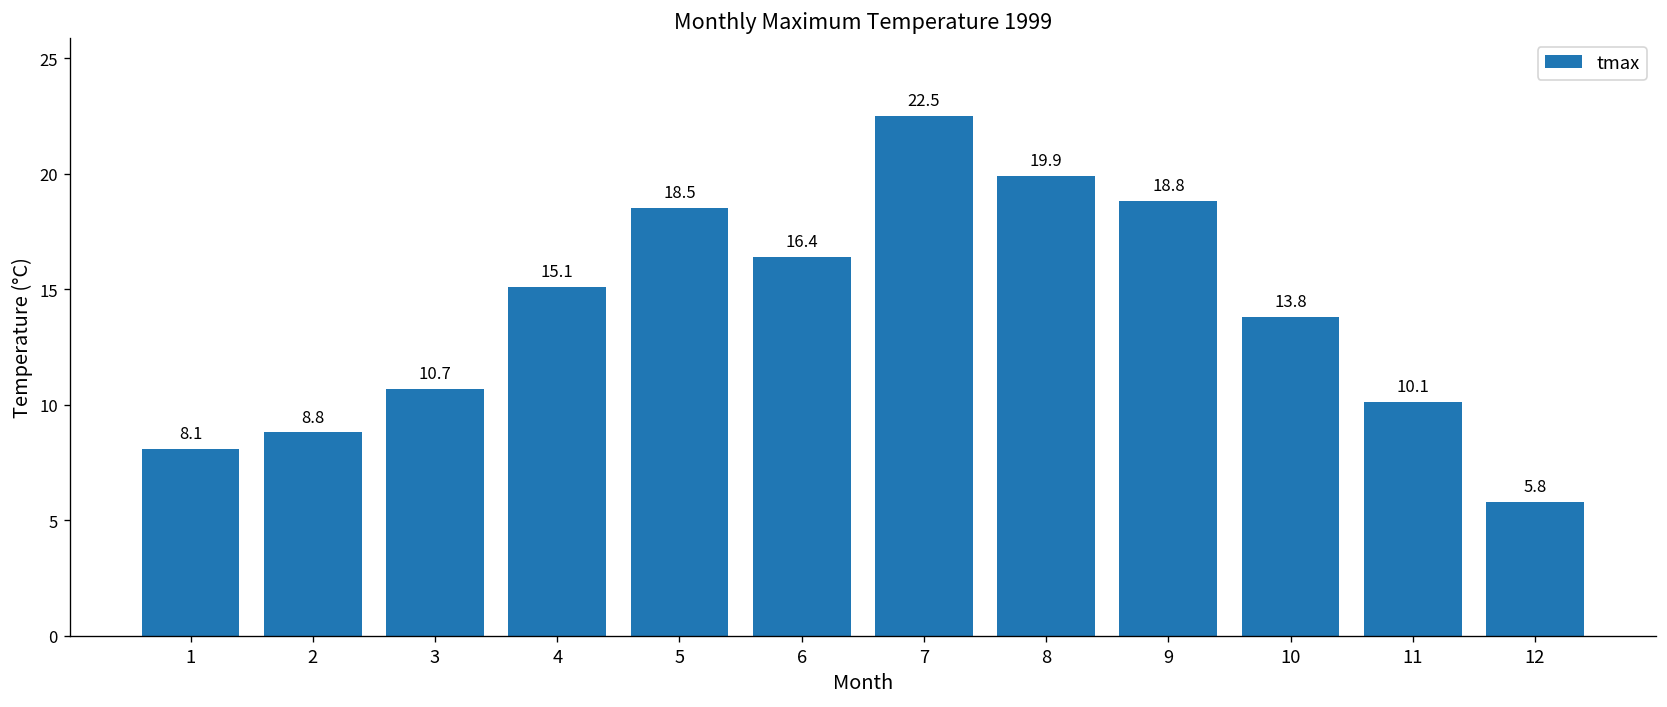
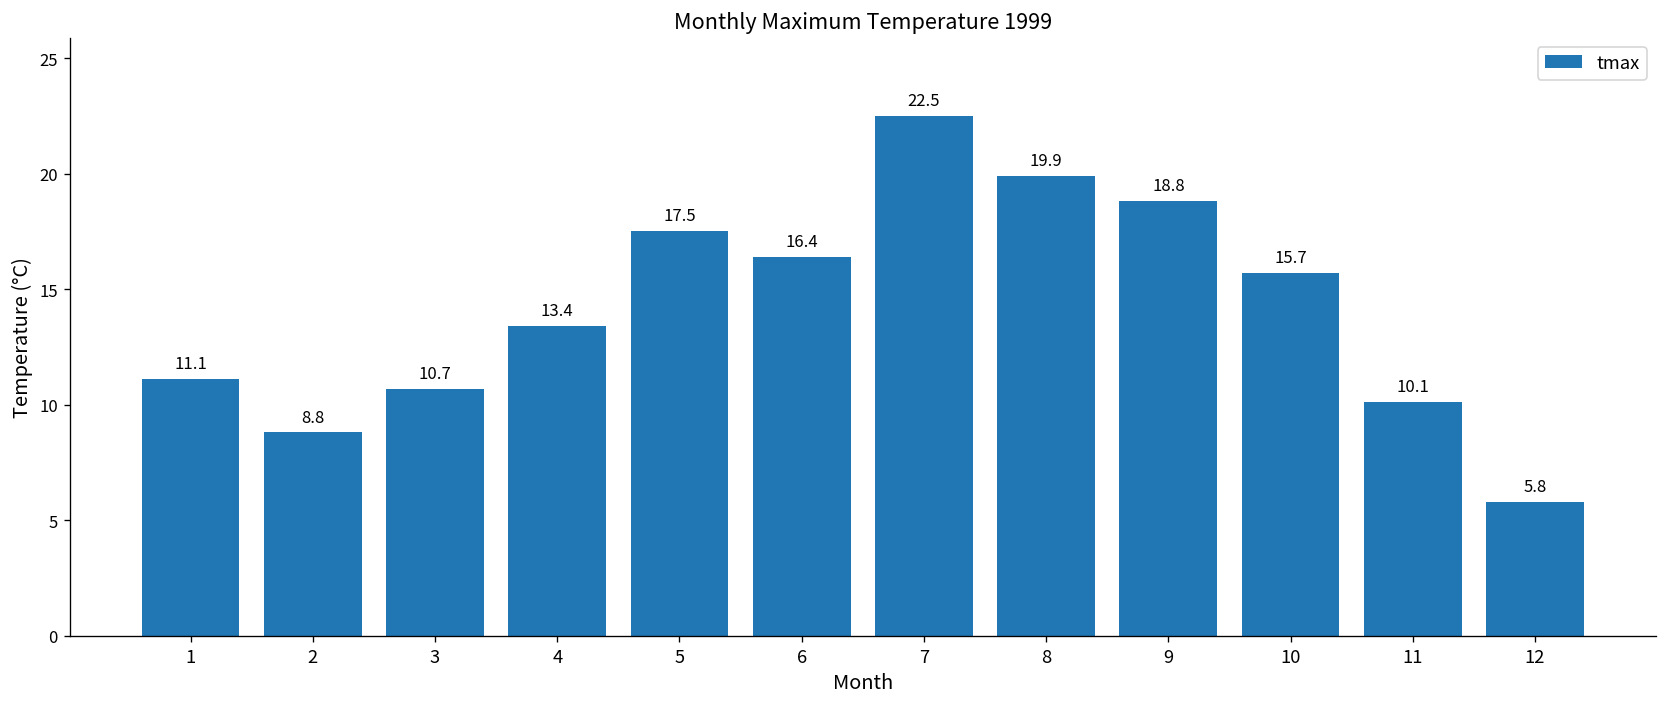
  {
-   "1": 8.1,
+   "1": 11.1,
    "2": 8.8,
    "3": 10.7,
-   "4": 15.1,
-   "5": 18.5,
+   "4": 13.4,
+   "5": 17.5,
    "6": 16.4,
    "7": 22.5,
    "8": 19.9,
    "9": 18.8,
-   "10": 13.8,
+   "10": 15.7,
    "11": 10.1,
    "12": 5.8
  }
